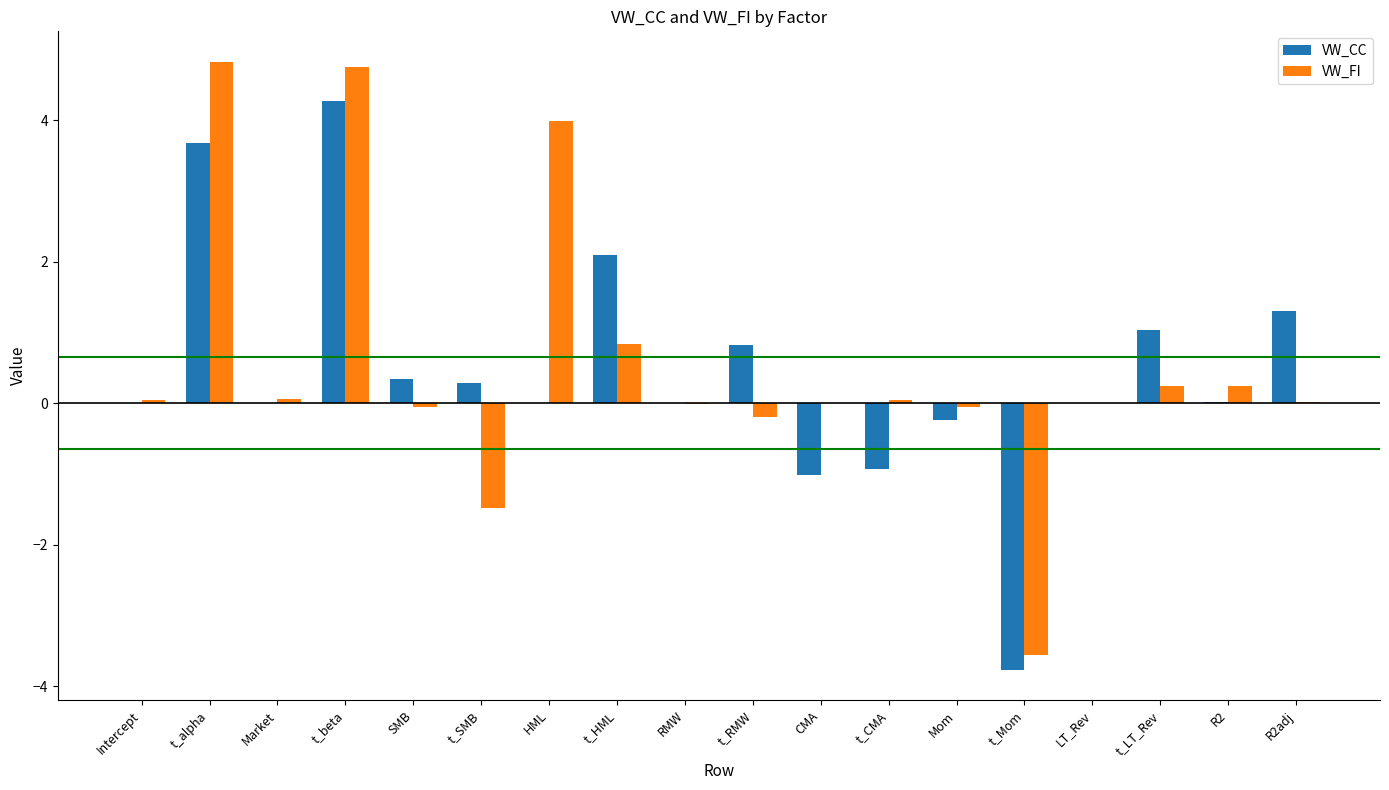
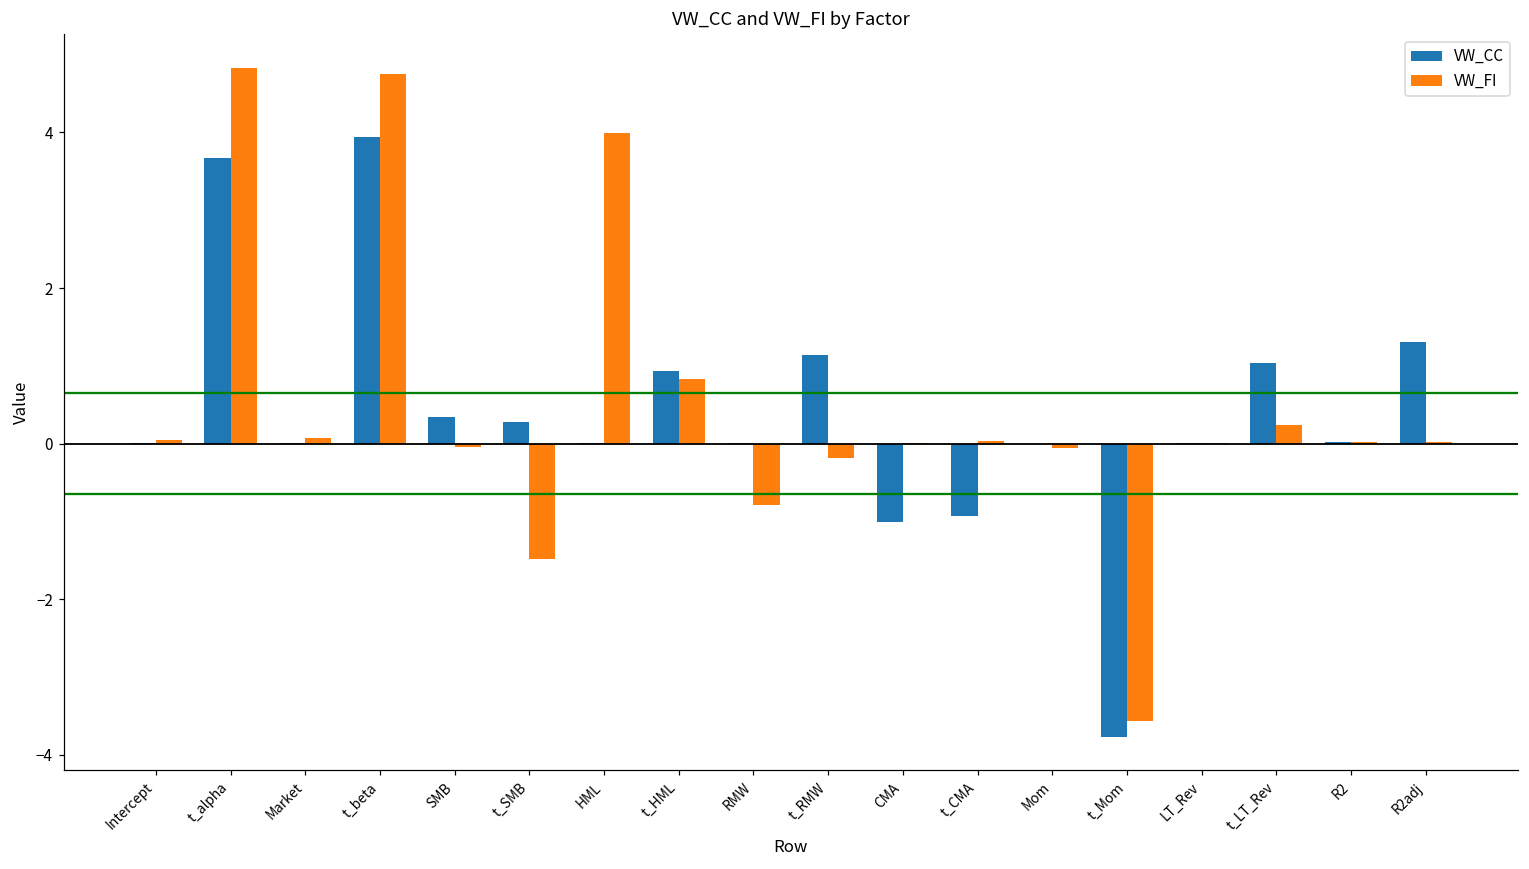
  {
    "VW_CC": {
      "t_alpha": 3.7,
-     "t_beta": 4.3,
+     "t_beta": 3.9,
      "SMB": 0.3,
      "t_SMB": 0.3,
-     "t_HML": 2.1,
-     "t_RMW": 0.8,
+     "t_HML": 0.9,
+     "t_RMW": 1.1,
      "CMA": -1.0,
      "t_CMA": -0.9,
-     "Mom": -0.2,
+     "Mom": 0.0,
      "t_Mom": -3.8,
      "t_LT_Rev": 1.0,
      "R2adj": 1.3
    },
    "VW_FI": {
      "Intercept": 0.0,
      "t_alpha": 4.8,
      "Market": 0.1,
      "t_beta": 4.8,
      "SMB": 0.0,
      "t_SMB": -1.5,
      "HML": 4.0,
      "t_HML": 0.8,
-     "RMW": 0.0,
+     "RMW": -0.8,
      "t_RMW": -0.2,
      "t_CMA": 0.0,
      "Mom": -0.1,
      "t_Mom": -3.6,
      "t_LT_Rev": 0.2,
-     "R2": 0.3
+     "R2": 0.0
    }
  }
